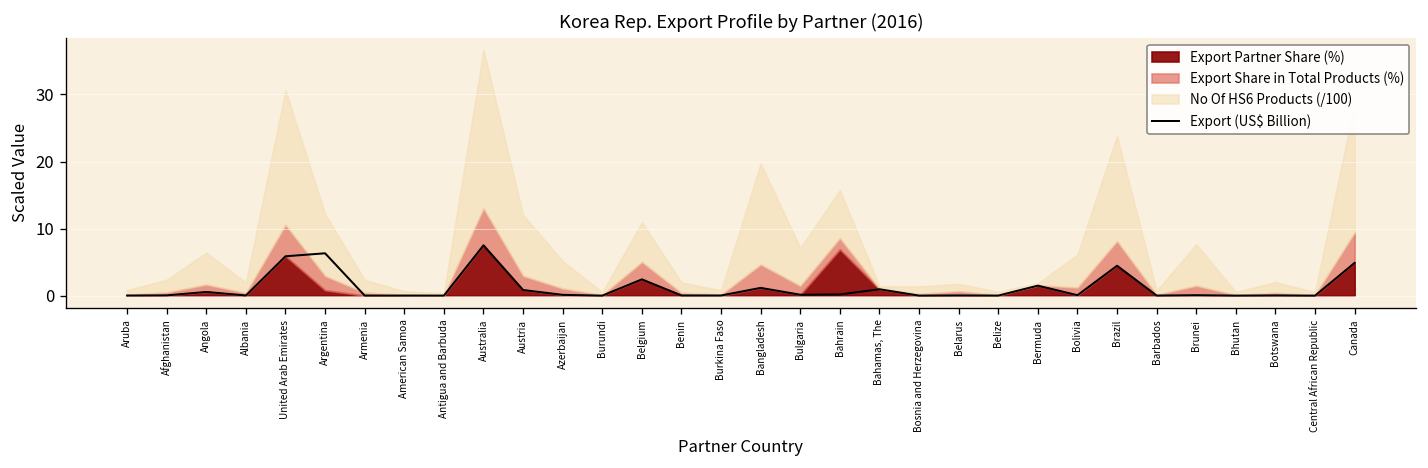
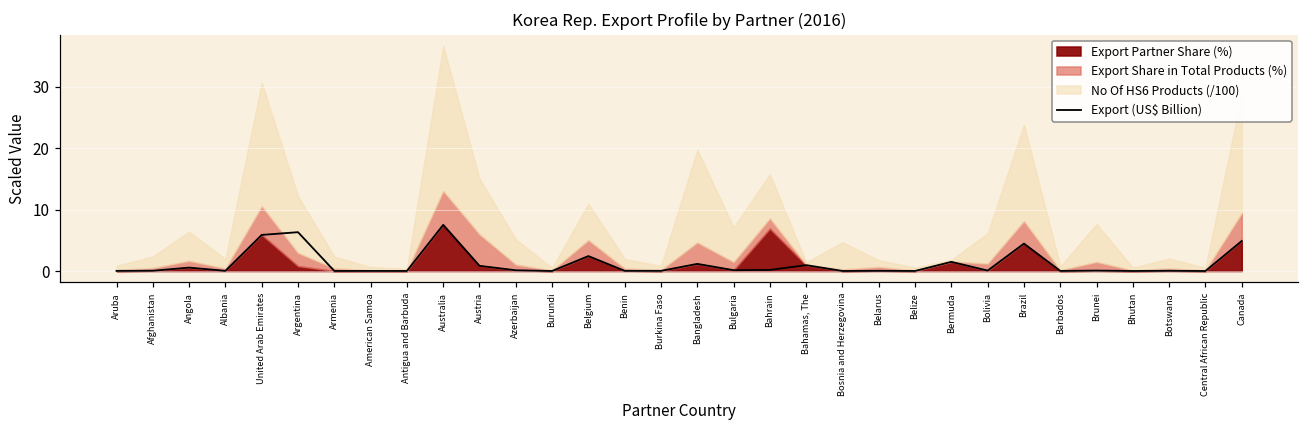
  {
    "Export (US$ Billion)": {
      "Argentina": 6,
      "Bahrain": 0
    },
    "Export Partner Share (%)": {
      "Argentina": 1,
      "Bahrain": 7
    },
    "Export Share in Total Products (%)": {
      "Angola": 1,
      "United Arab Emirates": 5,
      "Argentina": 2,
      "Australia": 5,
-     "Austria": 2,
+     "Austria": 5,
      "Azerbaijan": 1,
      "Belgium": 3,
      "Bangladesh": 3,
      "Bulgaria": 1,
      "Bahrain": 2,
      "Belarus": 1,
      "Bolivia": 1,
      "Brazil": 4,
      "Brunei": 1,
      "Canada": 4
    },
    "No Of HS6 Products (/100)": {
      "Aruba": 1,
      "Afghanistan": 2,
      "Angola": 5,
      "Albania": 2,
      "United Arab Emirates": 20,
      "Argentina": 9,
      "Armenia": 2,
      "American Samoa": 1,
      "Australia": 24,
      "Austria": 9,
      "Azerbaijan": 4,
      "Belgium": 6,
      "Benin": 2,
      "Burkina Faso": 1,
      "Bangladesh": 15,
      "Bulgaria": 6,
      "Bahrain": 7,
-     "Bosnia and Herzegovina": 1,
+     "Bosnia and Herzegovina": 4,
      "Belarus": 1,
      "Belize": 0,
      "Bolivia": 5,
      "Brazil": 16,
      "Barbados": 1,
      "Brunei": 6,
      "Botswana": 2
    }
  }
